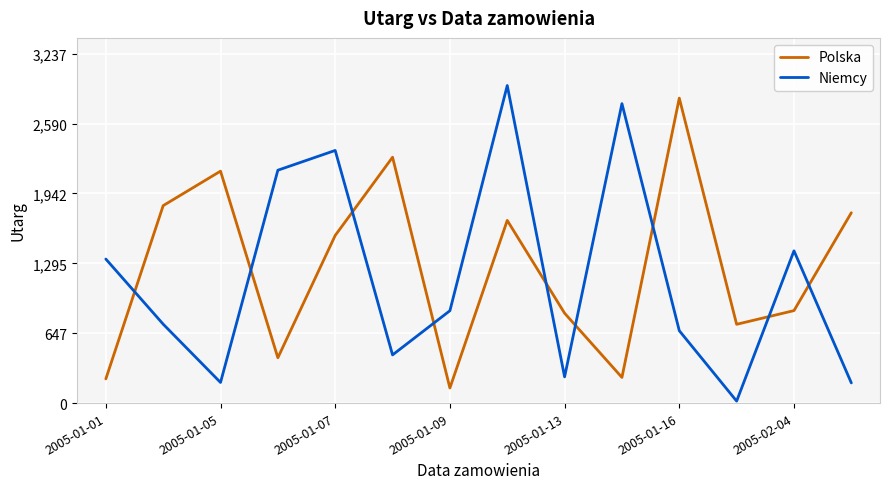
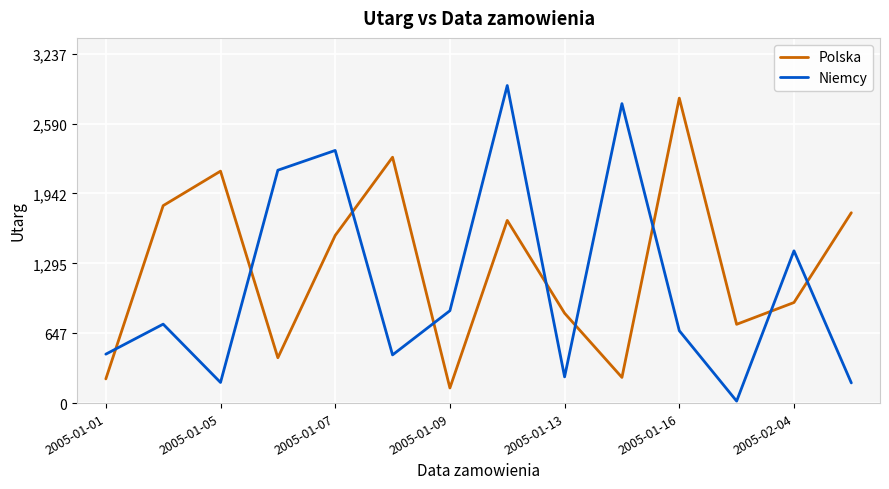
  {
    "Polska": {
      "2005-01-01": "220",
      "2005-01-05": "2,150",
      "2005-01-07": "1,550",
      "2005-01-09": "140",
      "2005-01-13": "830",
      "2005-01-16": "2,830",
-     "2005-02-04": "860"
+     "2005-02-04": "930"
    },
    "Niemcy": {
-     "2005-01-01": "1,340",
+     "2005-01-01": "450",
      "2005-01-05": "190",
      "2005-01-07": "2,340",
      "2005-01-09": "860",
      "2005-01-13": "240",
      "2005-01-16": "670",
      "2005-02-04": "1,410"
    }
  }
